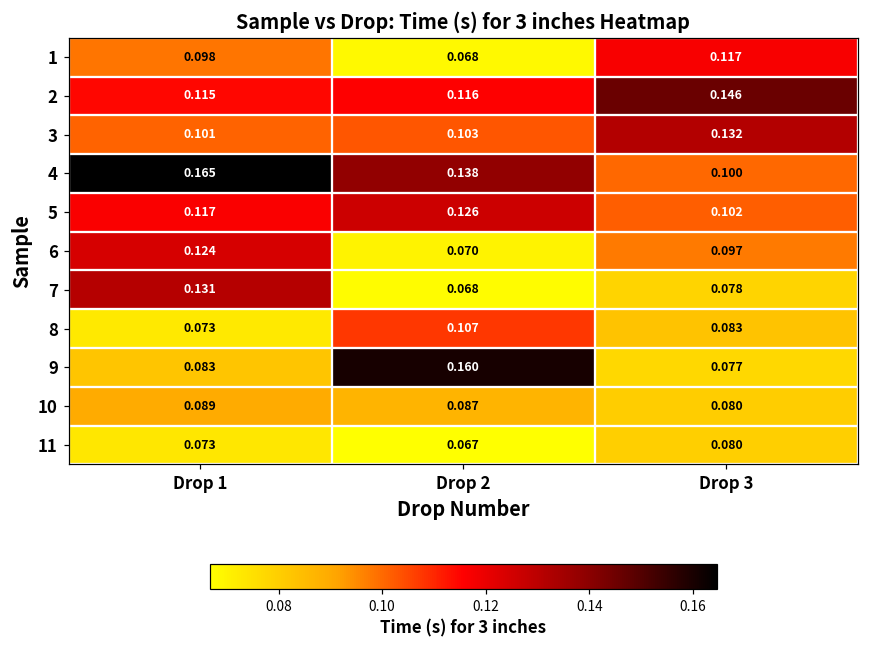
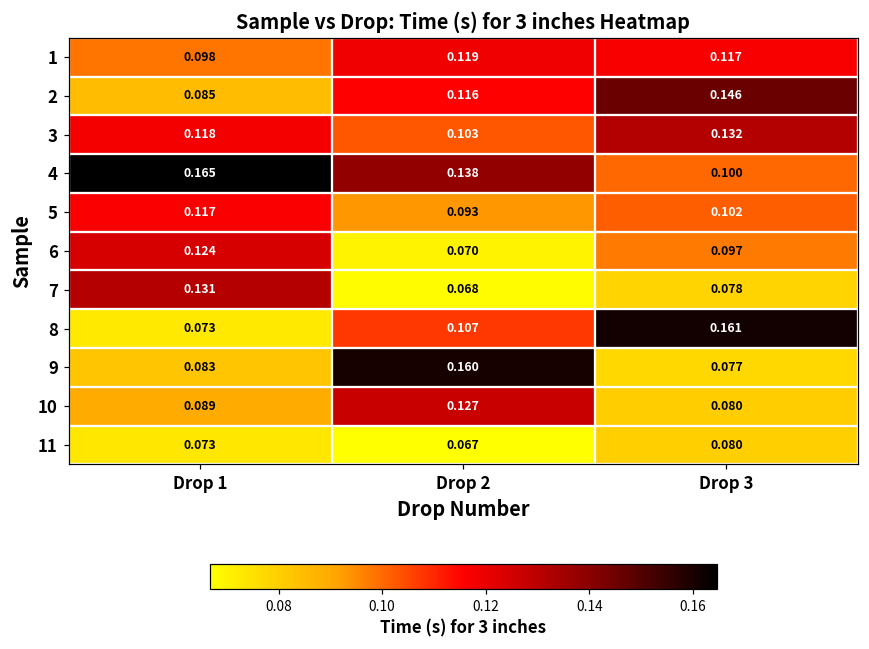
  {
    "1": {
      "Drop 1": 0.098,
-     "Drop 2": 0.068,
+     "Drop 2": 0.119,
      "Drop 3": 0.117
    },
    "2": {
-     "Drop 1": 0.115,
+     "Drop 1": 0.085,
      "Drop 2": 0.116,
      "Drop 3": 0.146
    },
    "3": {
-     "Drop 1": 0.101,
+     "Drop 1": 0.118,
      "Drop 2": 0.103,
      "Drop 3": 0.132
    },
    "4": {
      "Drop 1": 0.165,
      "Drop 2": 0.138,
      "Drop 3": 0.100
    },
    "5": {
      "Drop 1": 0.117,
-     "Drop 2": 0.126,
+     "Drop 2": 0.093,
      "Drop 3": 0.102
    },
    "6": {
      "Drop 1": 0.124,
      "Drop 2": 0.070,
      "Drop 3": 0.097
    },
    "7": {
      "Drop 1": 0.131,
      "Drop 2": 0.068,
      "Drop 3": 0.078
    },
    "8": {
      "Drop 1": 0.073,
      "Drop 2": 0.107,
-     "Drop 3": 0.083
+     "Drop 3": 0.161
    },
    "9": {
      "Drop 1": 0.083,
      "Drop 2": 0.160,
      "Drop 3": 0.077
    },
    "10": {
      "Drop 1": 0.089,
-     "Drop 2": 0.087,
+     "Drop 2": 0.127,
      "Drop 3": 0.080
    },
    "11": {
      "Drop 1": 0.073,
      "Drop 2": 0.067,
      "Drop 3": 0.080
    }
  }
